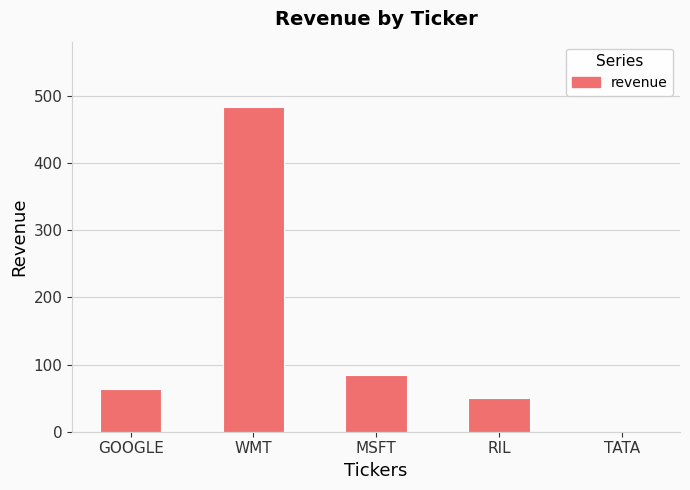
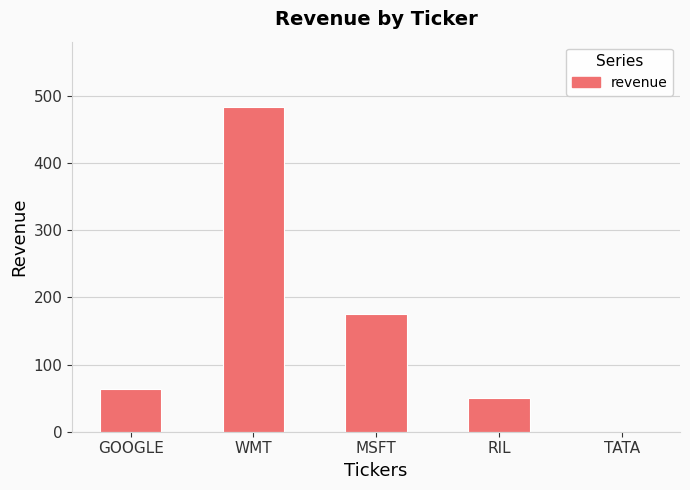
  {
    "GOOGLE": 60,
    "WMT": 480,
-   "MSFT": 90,
+   "MSFT": 180,
    "RIL": 50,
    "TATA": 0
  }
